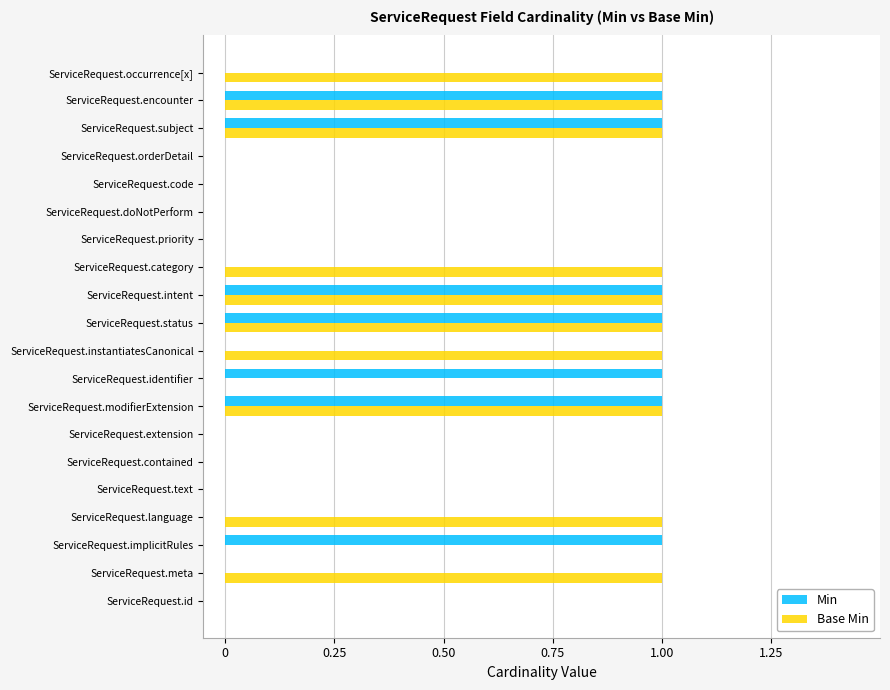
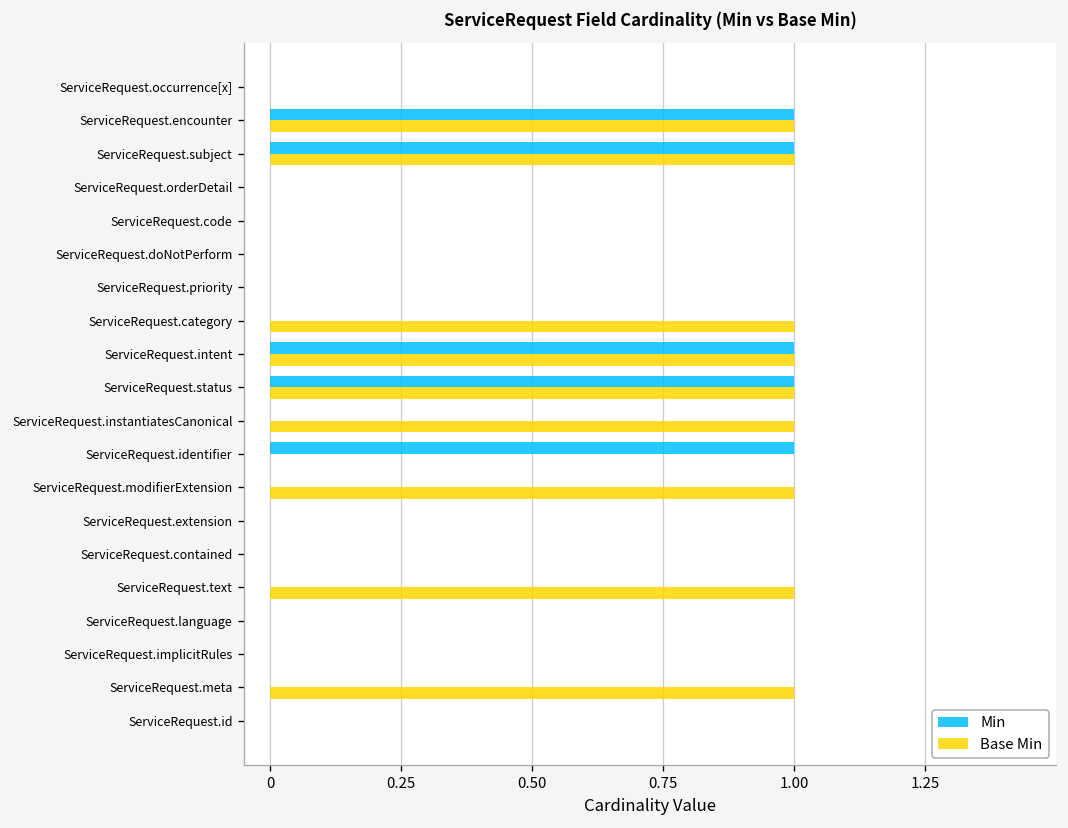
  {
    "Min": {
      "ServiceRequest.occurrence[x]": 0,
      "ServiceRequest.encounter": 1,
      "ServiceRequest.subject": 1,
      "ServiceRequest.orderDetail": 0,
      "ServiceRequest.code": 0,
      "ServiceRequest.doNotPerform": 0,
      "ServiceRequest.priority": 0,
      "ServiceRequest.category": 0,
      "ServiceRequest.intent": 1,
      "ServiceRequest.status": 1,
      "ServiceRequest.instantiatesCanonical": 0,
      "ServiceRequest.identifier": 1,
-     "ServiceRequest.modifierExtension": 1,
+     "ServiceRequest.modifierExtension": 0,
      "ServiceRequest.extension": 0,
      "ServiceRequest.contained": 0,
      "ServiceRequest.text": 0,
      "ServiceRequest.language": 0,
-     "ServiceRequest.implicitRules": 1,
+     "ServiceRequest.implicitRules": 0,
      "ServiceRequest.meta": 0,
      "ServiceRequest.id": 0
    },
    "Base Min": {
-     "ServiceRequest.occurrence[x]": 1,
+     "ServiceRequest.occurrence[x]": 0,
      "ServiceRequest.encounter": 1,
      "ServiceRequest.subject": 1,
      "ServiceRequest.orderDetail": 0,
      "ServiceRequest.code": 0,
      "ServiceRequest.doNotPerform": 0,
      "ServiceRequest.priority": 0,
      "ServiceRequest.category": 1,
      "ServiceRequest.intent": 1,
      "ServiceRequest.status": 1,
      "ServiceRequest.instantiatesCanonical": 1,
      "ServiceRequest.identifier": 0,
      "ServiceRequest.modifierExtension": 1,
      "ServiceRequest.extension": 0,
      "ServiceRequest.contained": 0,
-     "ServiceRequest.text": 0,
-     "ServiceRequest.language": 1,
+     "ServiceRequest.text": 1,
+     "ServiceRequest.language": 0,
      "ServiceRequest.implicitRules": 0,
      "ServiceRequest.meta": 1,
      "ServiceRequest.id": 0
    }
  }
